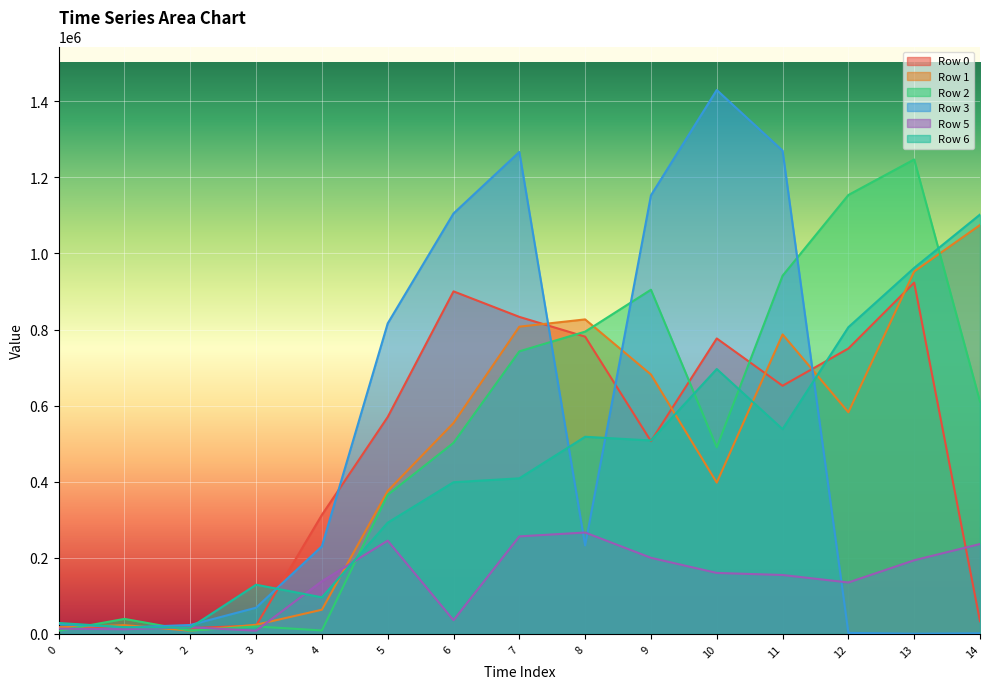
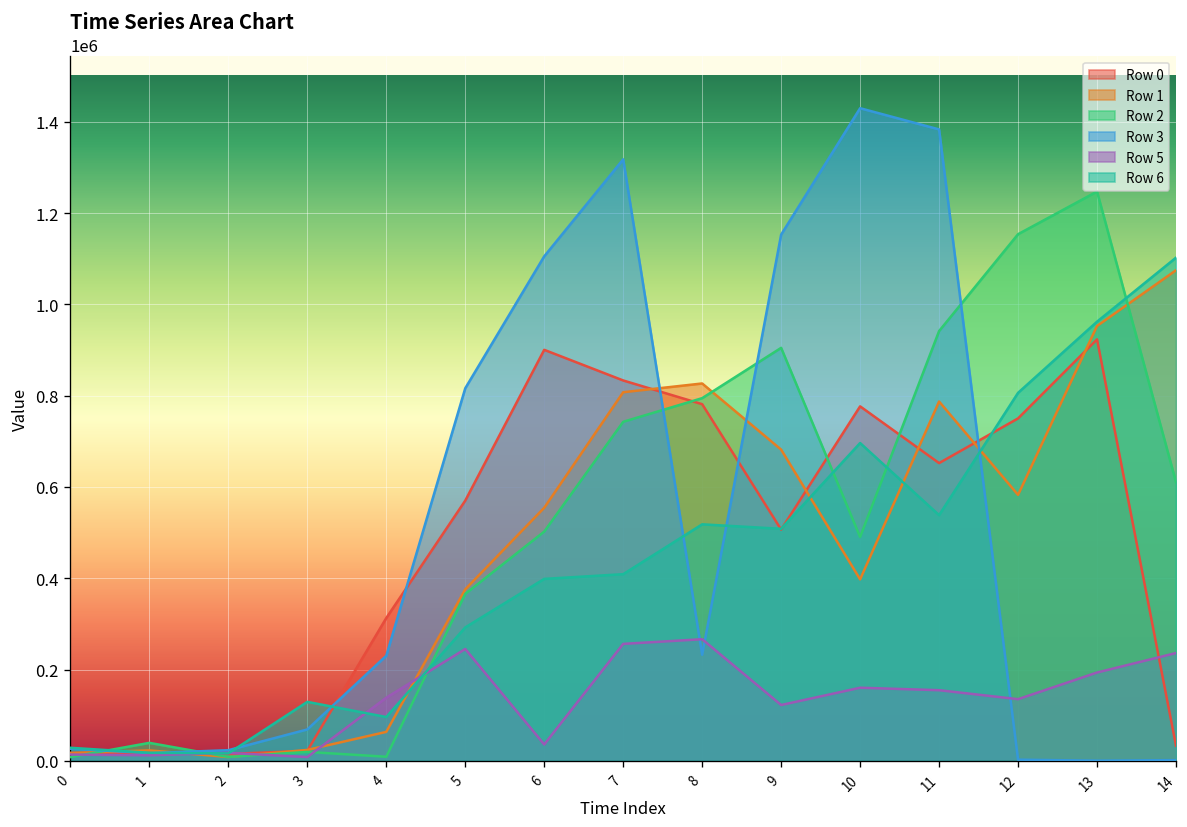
  {
    "Row 3": {
      "3": 70000,
      "4": 230000,
      "5": 820000,
      "6": 1110000,
-     "7": 1270000,
+     "7": 1320000,
      "8": 230000,
      "9": 1150000,
      "10": 1430000,
-     "11": 1270000,
+     "11": 1380000,
      "12": 0,
      "13": 0,
      "14": 0
    },
    "Row 5": {
      "3": 10000,
      "4": 140000,
      "5": 250000,
      "6": 40000,
      "7": 260000,
      "8": 270000,
-     "9": 200000,
+     "9": 120000,
      "10": 160000,
      "11": 150000,
      "12": 140000,
      "13": 190000,
      "14": 240000
    }
  }
